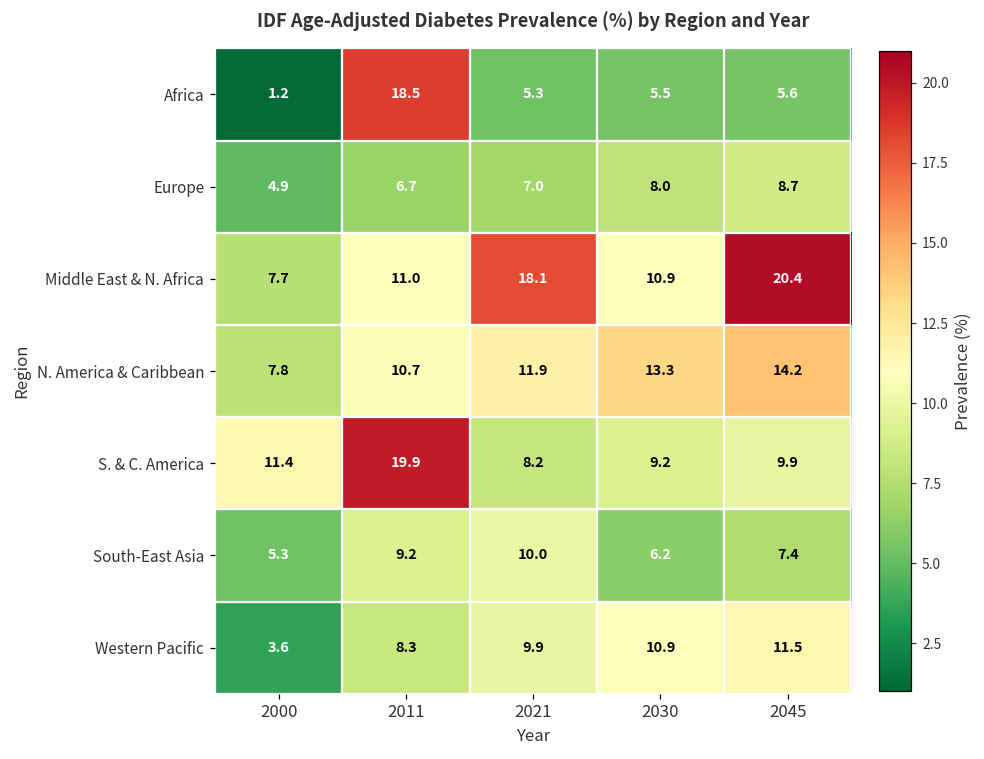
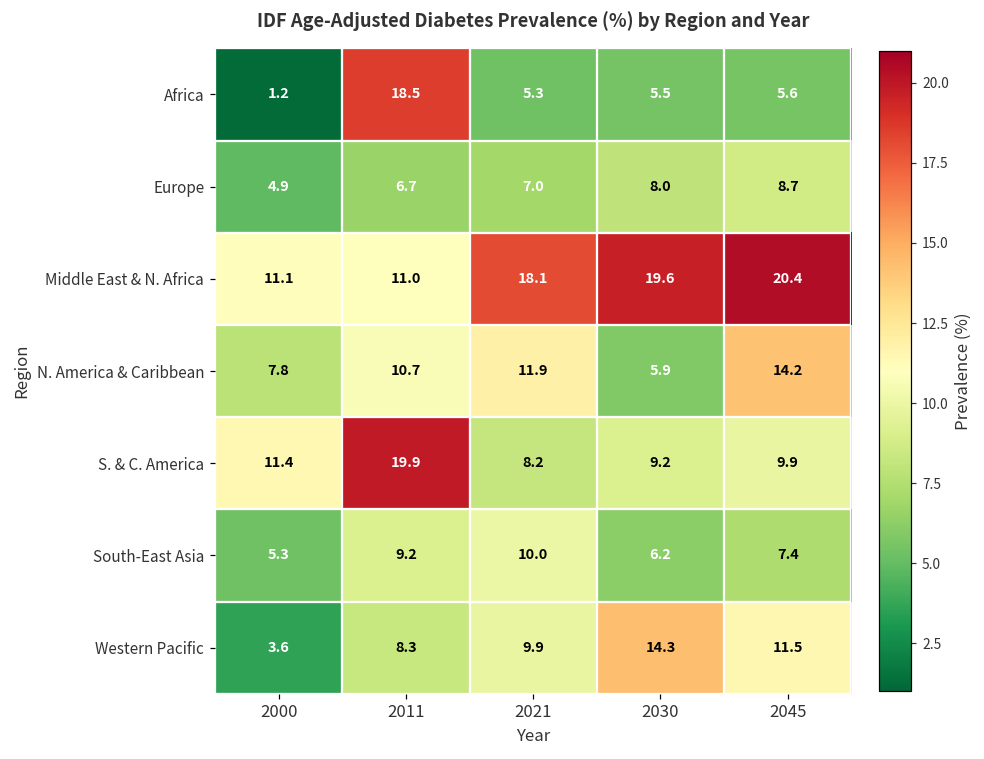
  {
    "Africa": {
      "2000": 1.2,
      "2011": 18.5,
      "2021": 5.3,
      "2030": 5.5,
      "2045": 5.6
    },
    "Europe": {
      "2000": 4.9,
      "2011": 6.7,
      "2021": 7.0,
      "2030": 8.0,
      "2045": 8.7
    },
    "Middle East & N. Africa": {
-     "2000": 7.7,
+     "2000": 11.1,
      "2011": 11.0,
      "2021": 18.1,
-     "2030": 10.9,
+     "2030": 19.6,
      "2045": 20.4
    },
    "N. America & Caribbean": {
      "2000": 7.8,
      "2011": 10.7,
      "2021": 11.9,
-     "2030": 13.3,
+     "2030": 5.9,
      "2045": 14.2
    },
    "S. & C. America": {
      "2000": 11.4,
      "2011": 19.9,
      "2021": 8.2,
      "2030": 9.2,
      "2045": 9.9
    },
    "South-East Asia": {
      "2000": 5.3,
      "2011": 9.2,
      "2021": 10.0,
      "2030": 6.2,
      "2045": 7.4
    },
    "Western Pacific": {
      "2000": 3.6,
      "2011": 8.3,
      "2021": 9.9,
-     "2030": 10.9,
+     "2030": 14.3,
      "2045": 11.5
    }
  }
